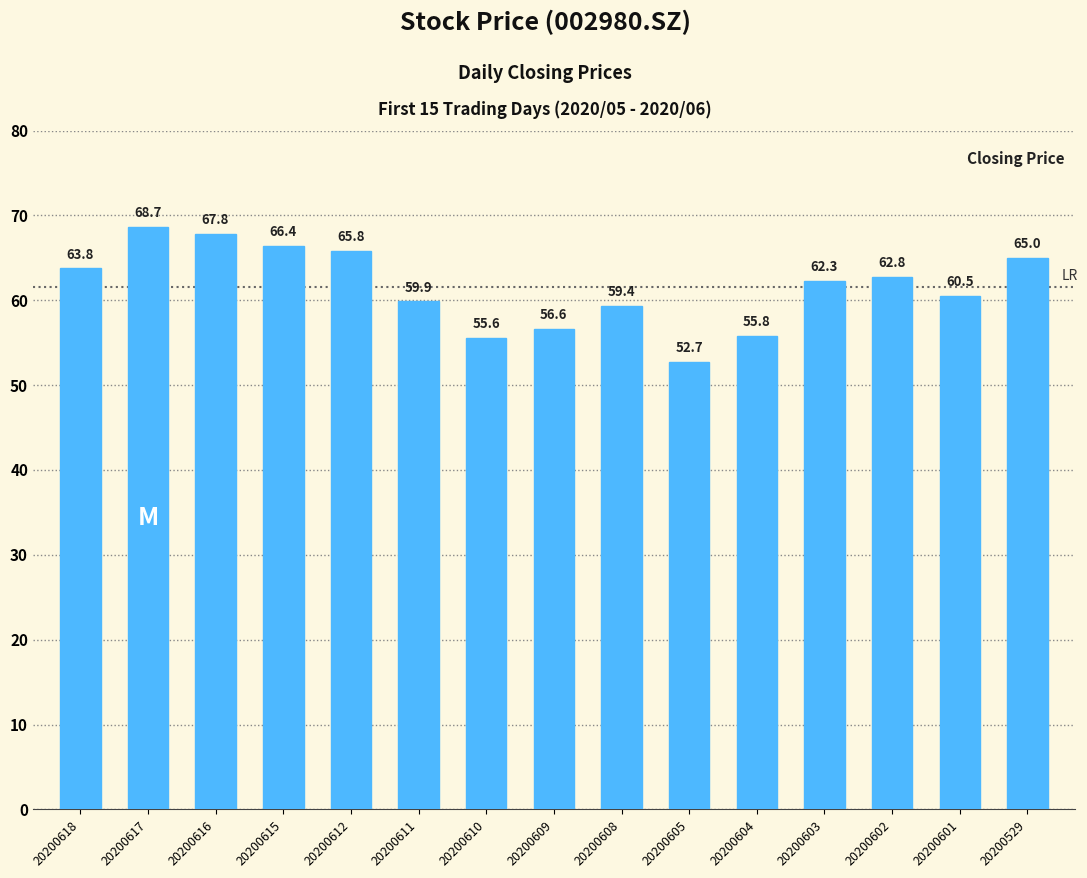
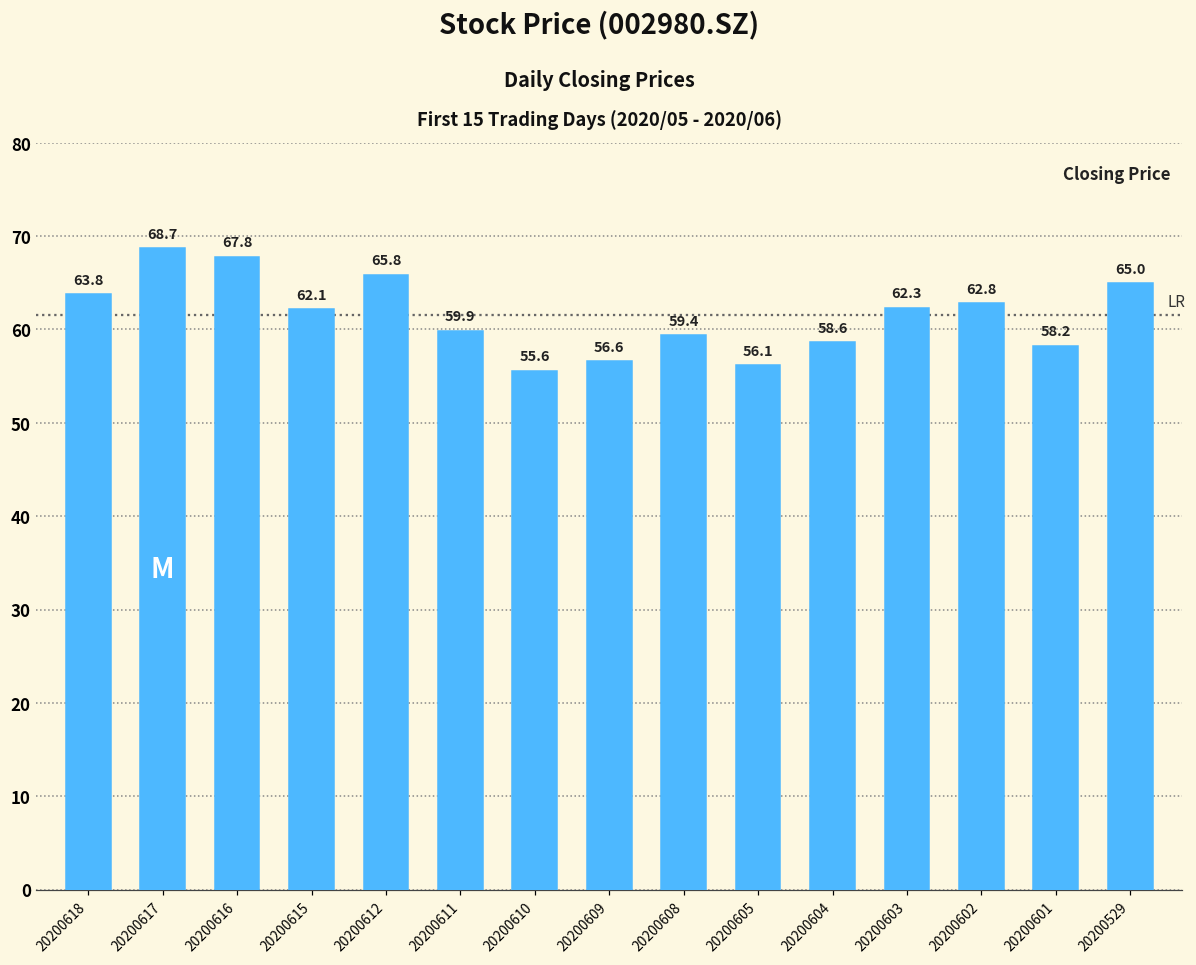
  {
    "20200618": 63.8,
    "20200617": 68.7,
    "20200616": 67.8,
-   "20200615": 66.4,
+   "20200615": 62.1,
    "20200612": 65.8,
    "20200611": 59.9,
    "20200610": 55.6,
    "20200609": 56.6,
    "20200608": 59.4,
-   "20200605": 52.7,
-   "20200604": 55.8,
+   "20200605": 56.1,
+   "20200604": 58.6,
    "20200603": 62.3,
    "20200602": 62.8,
-   "20200601": 60.5,
+   "20200601": 58.2,
    "20200529": 65.0
  }
